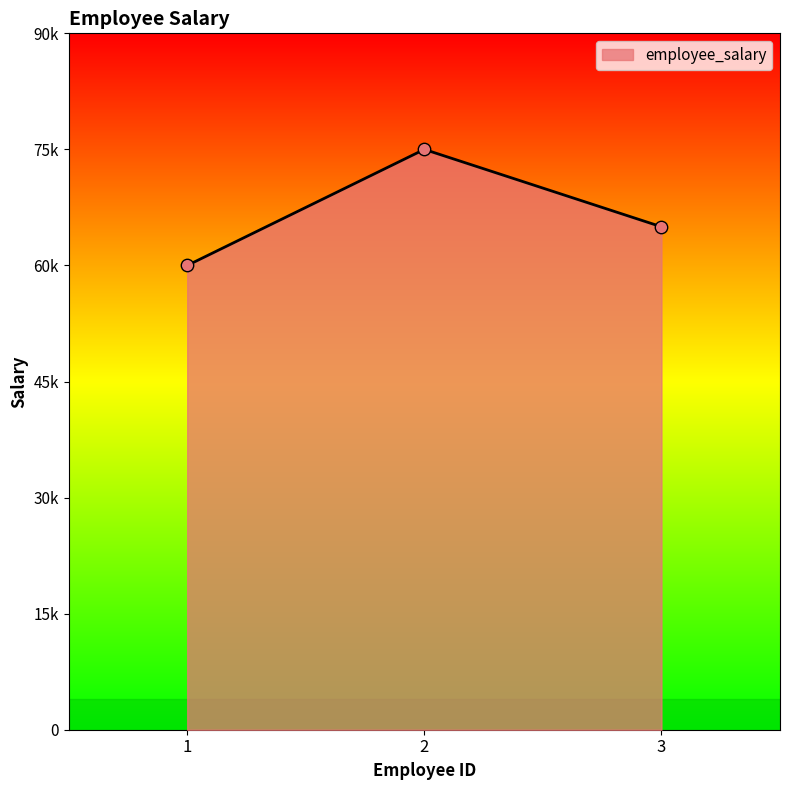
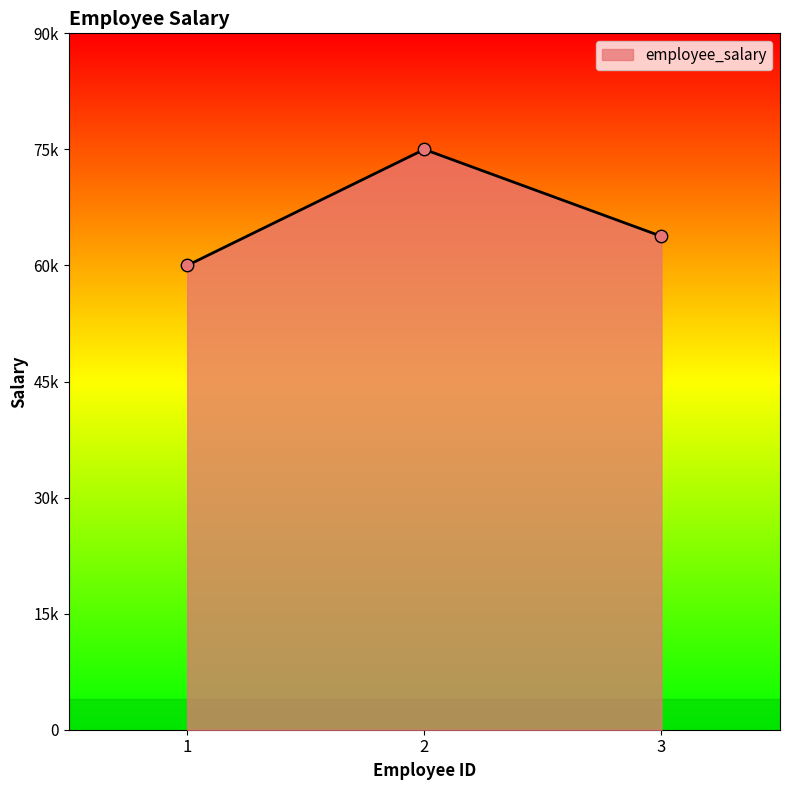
  {
    "1": 60000,
    "2": 75000,
-   "3": 65000
+   "3": 64000
  }
